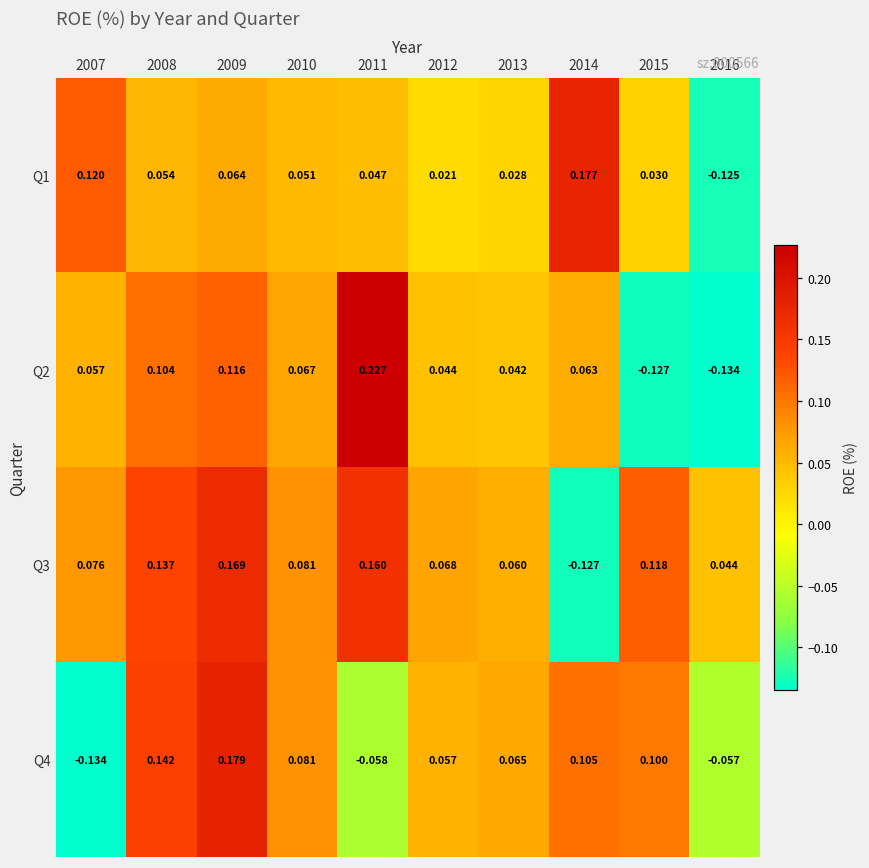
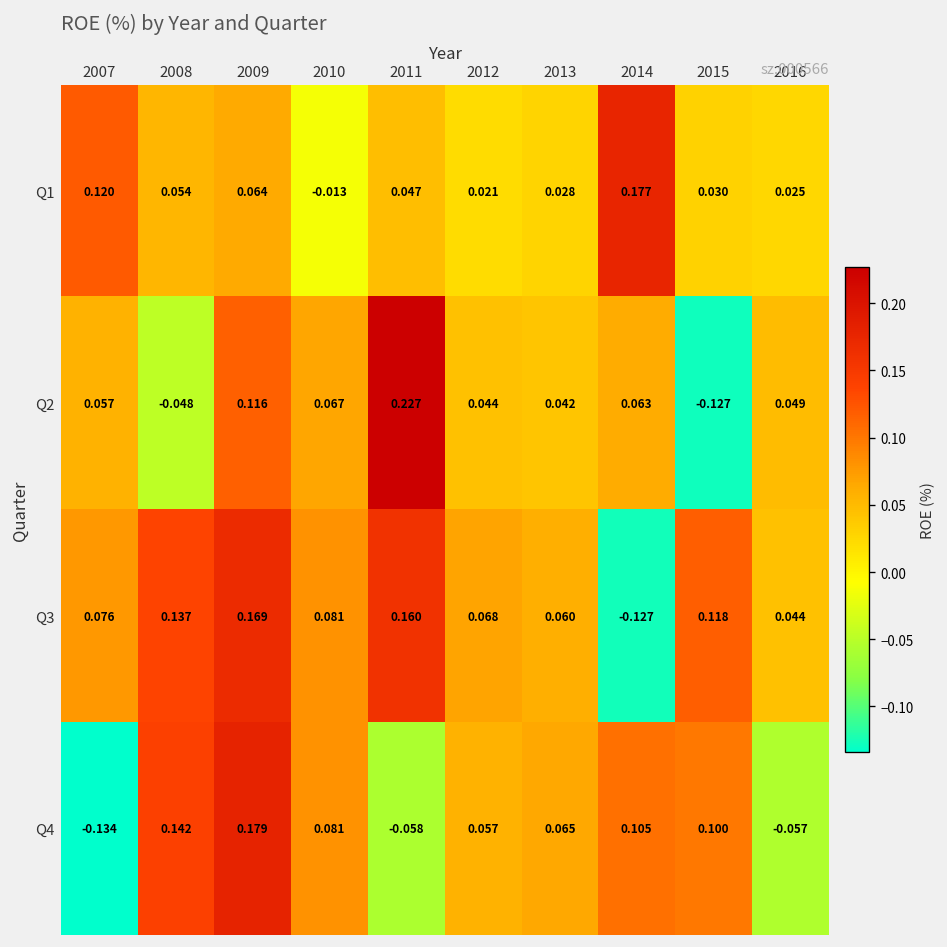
  {
    "Q1": {
      "2007": 0.120,
      "2008": 0.054,
      "2009": 0.064,
-     "2010": 0.051,
+     "2010": -0.013,
      "2011": 0.047,
      "2012": 0.021,
      "2013": 0.028,
      "2014": 0.177,
      "2015": 0.030,
-     "2016": -0.125
+     "2016": 0.025
    },
    "Q2": {
      "2007": 0.057,
-     "2008": 0.104,
+     "2008": -0.048,
      "2009": 0.116,
      "2010": 0.067,
      "2011": 0.227,
      "2012": 0.044,
      "2013": 0.042,
      "2014": 0.063,
      "2015": -0.127,
-     "2016": -0.134
+     "2016": 0.049
    },
    "Q3": {
      "2007": 0.076,
      "2008": 0.137,
      "2009": 0.169,
      "2010": 0.081,
      "2011": 0.160,
      "2012": 0.068,
      "2013": 0.060,
      "2014": -0.127,
      "2015": 0.118,
      "2016": 0.044
    },
    "Q4": {
      "2007": -0.134,
      "2008": 0.142,
      "2009": 0.179,
      "2010": 0.081,
      "2011": -0.058,
      "2012": 0.057,
      "2013": 0.065,
      "2014": 0.105,
      "2015": 0.100,
      "2016": -0.057
    }
  }
